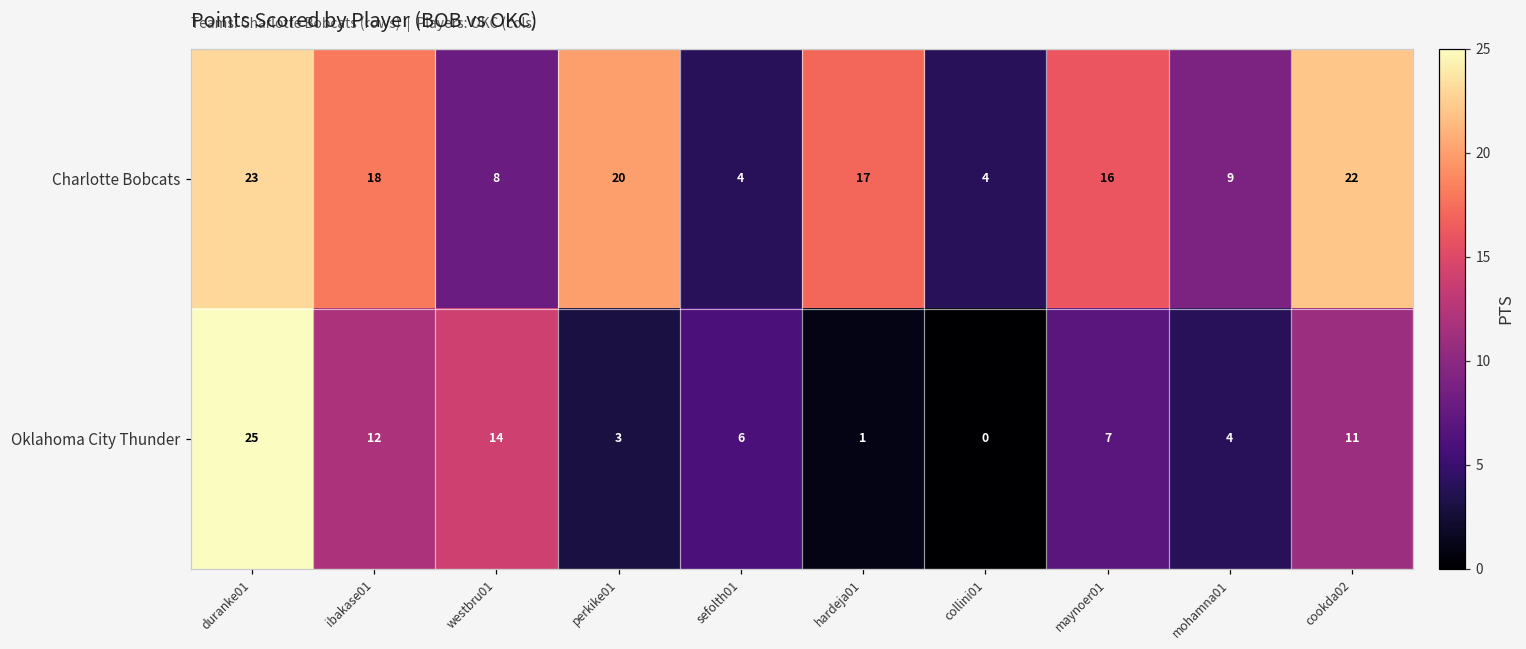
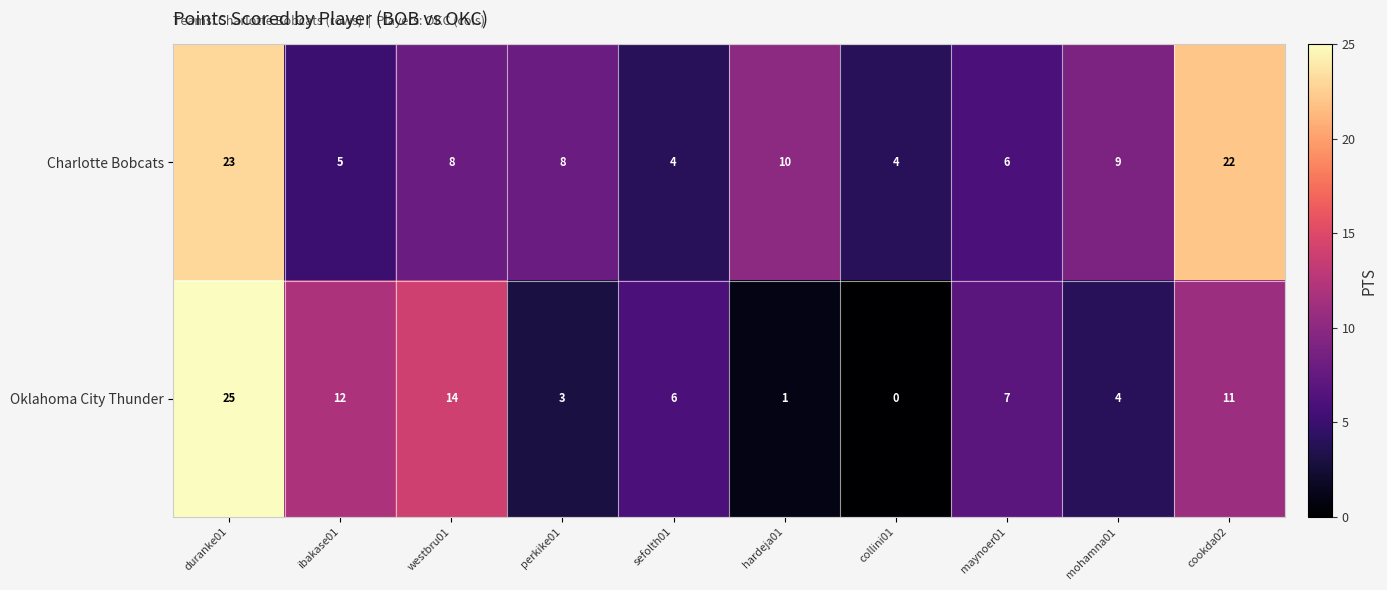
  {
    "Charlotte Bobcats": {
      "duranke01": 23,
-     "ibakase01": 18,
+     "ibakase01": 5,
      "westbru01": 8,
-     "perkike01": 20,
+     "perkike01": 8,
      "sefolth01": 4,
-     "hardeja01": 17,
+     "hardeja01": 10,
      "collini01": 4,
-     "maynoer01": 16,
+     "maynoer01": 6,
      "mohamna01": 9,
      "cookda02": 22
    },
    "Oklahoma City Thunder": {
      "duranke01": 25,
      "ibakase01": 12,
      "westbru01": 14,
      "perkike01": 3,
      "sefolth01": 6,
      "hardeja01": 1,
      "collini01": 0,
      "maynoer01": 7,
      "mohamna01": 4,
      "cookda02": 11
    }
  }
